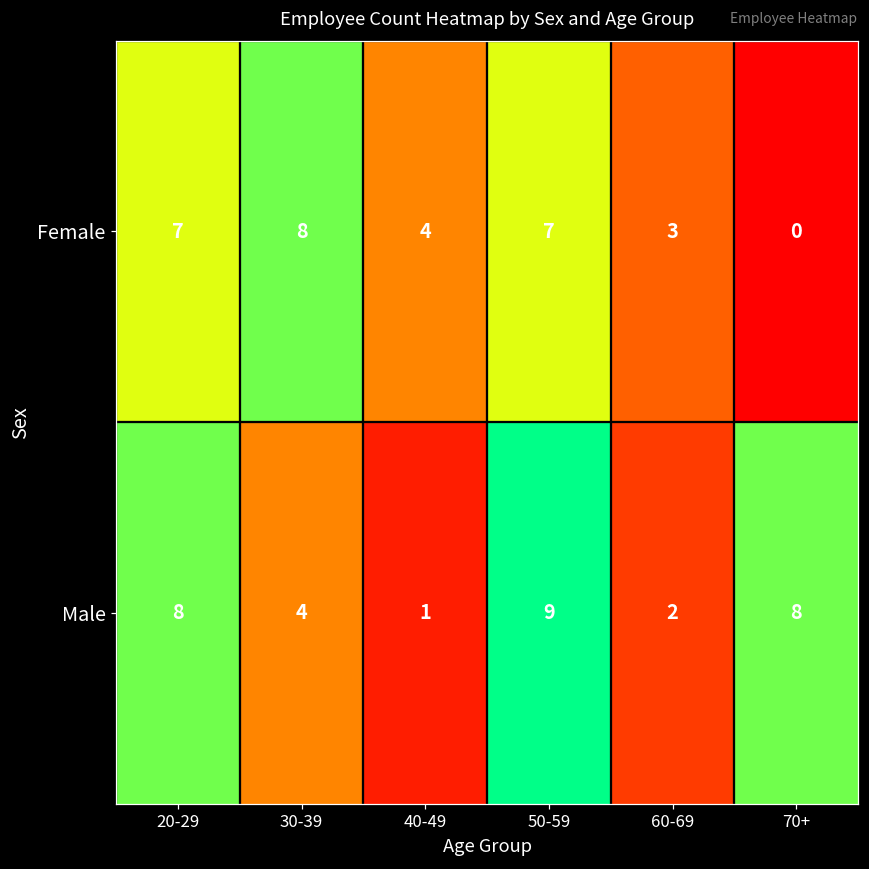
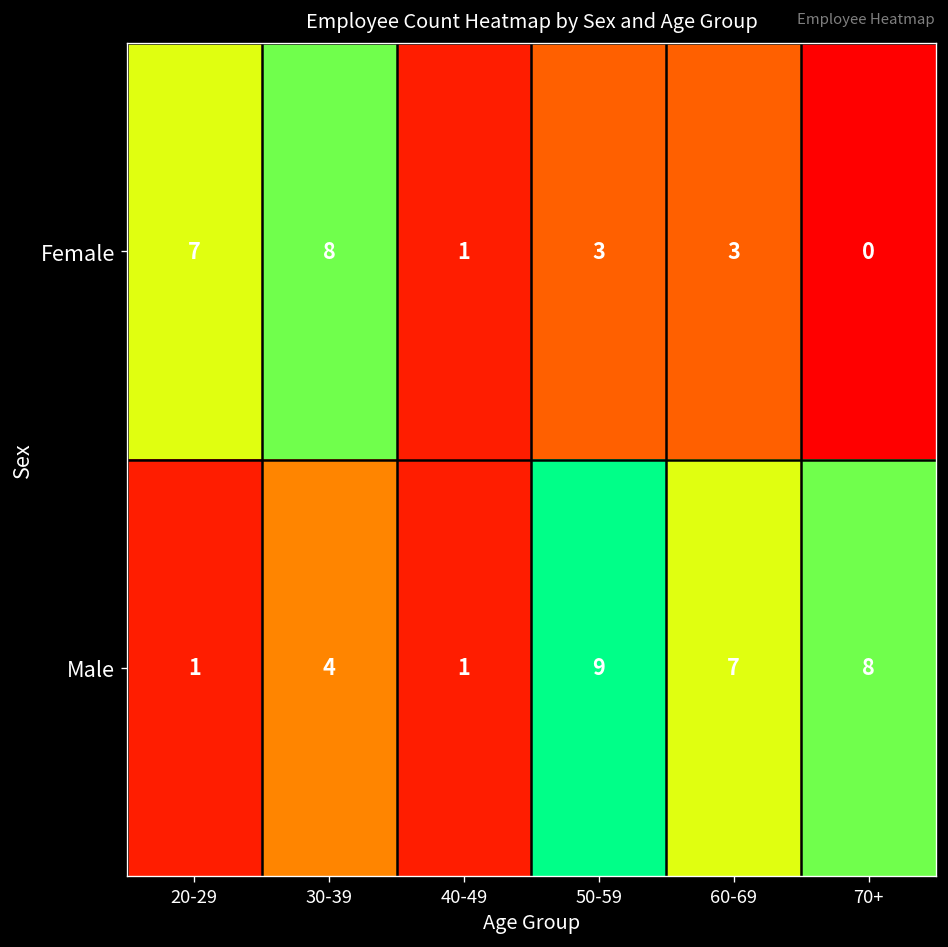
  {
    "Female": {
      "20-29": 7,
      "30-39": 8,
-     "40-49": 4,
-     "50-59": 7,
+     "40-49": 1,
+     "50-59": 3,
      "60-69": 3,
      "70+": 0
    },
    "Male": {
-     "20-29": 8,
+     "20-29": 1,
      "30-39": 4,
      "40-49": 1,
      "50-59": 9,
-     "60-69": 2,
+     "60-69": 7,
      "70+": 8
    }
  }
